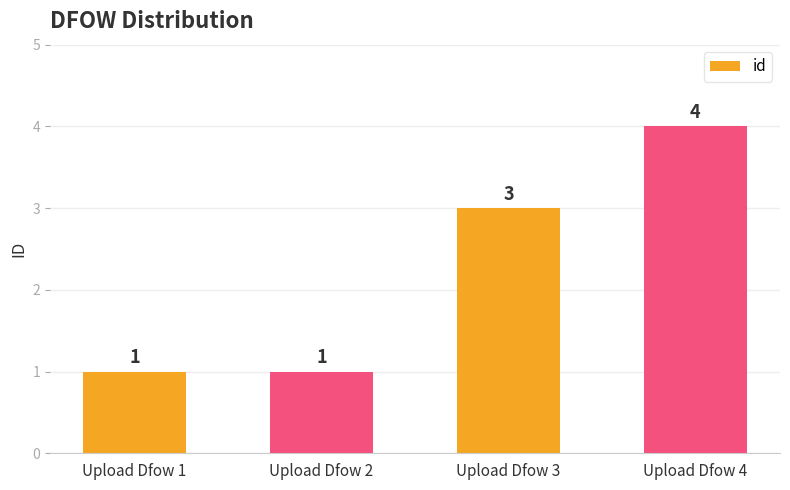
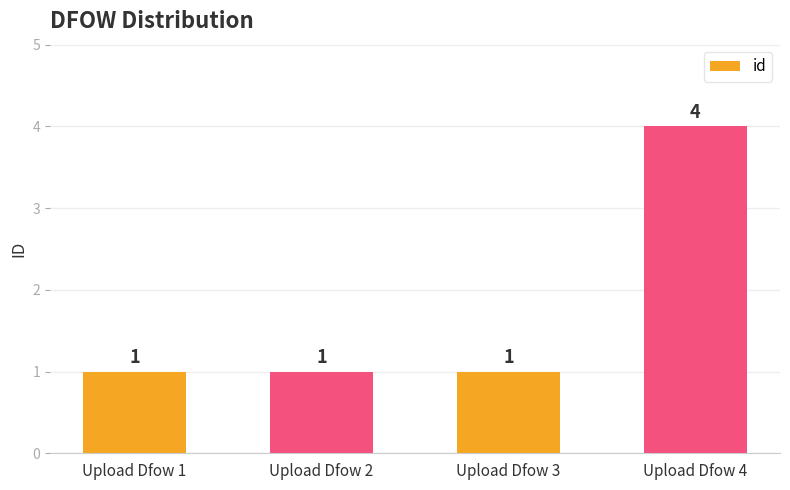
  {
    "Upload Dfow 1": 1,
    "Upload Dfow 2": 1,
-   "Upload Dfow 3": 3,
+   "Upload Dfow 3": 1,
    "Upload Dfow 4": 4
  }
